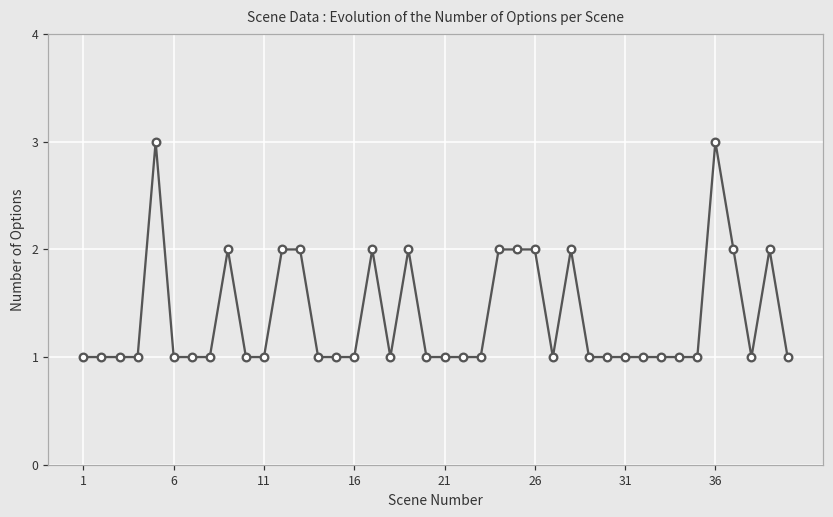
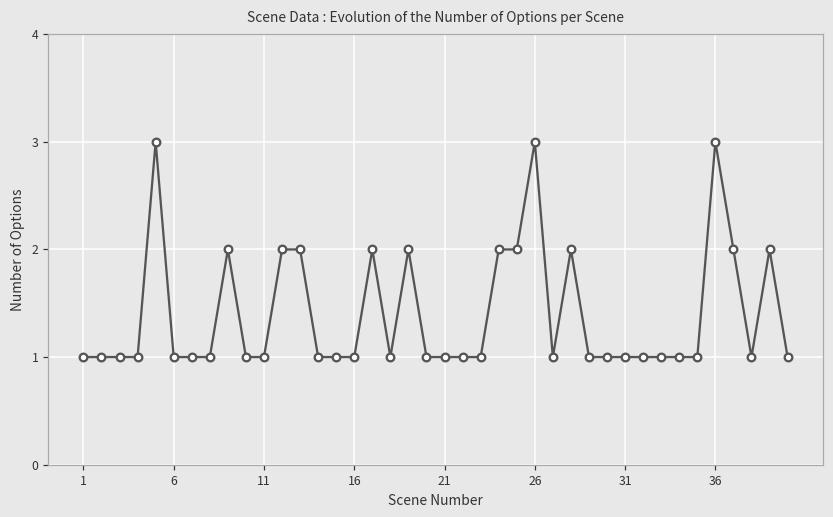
  {
    "1": 1,
    "6": 1,
    "11": 1,
    "16": 1,
    "21": 1,
-   "26": 2,
+   "26": 3,
    "31": 1,
    "36": 3
  }
